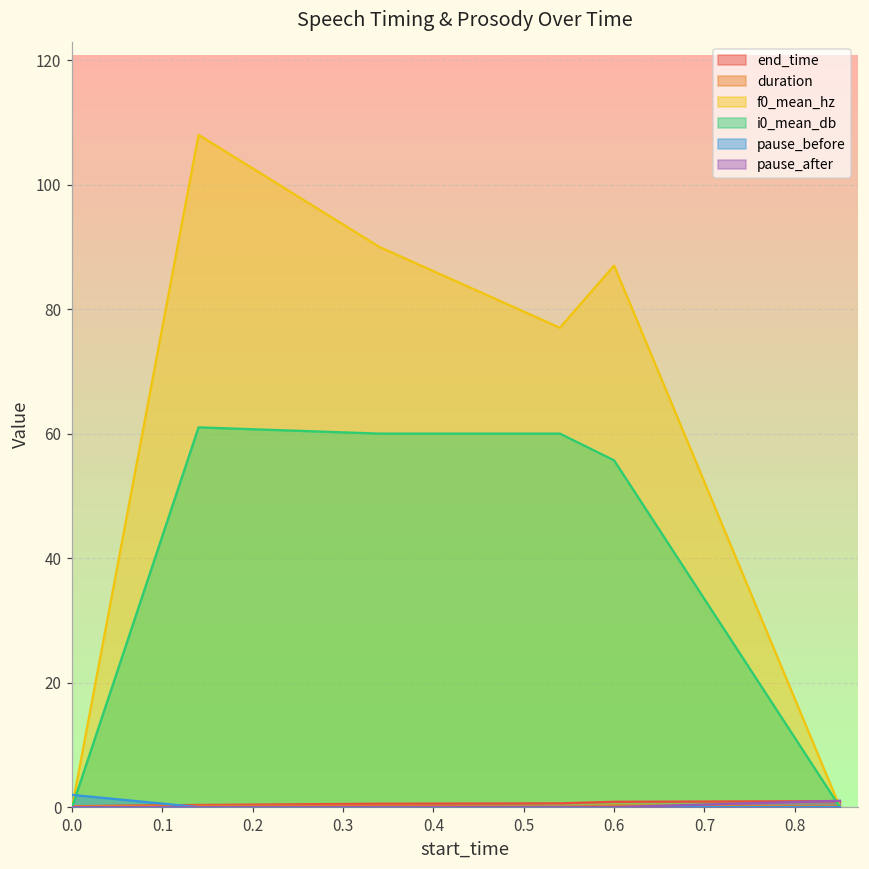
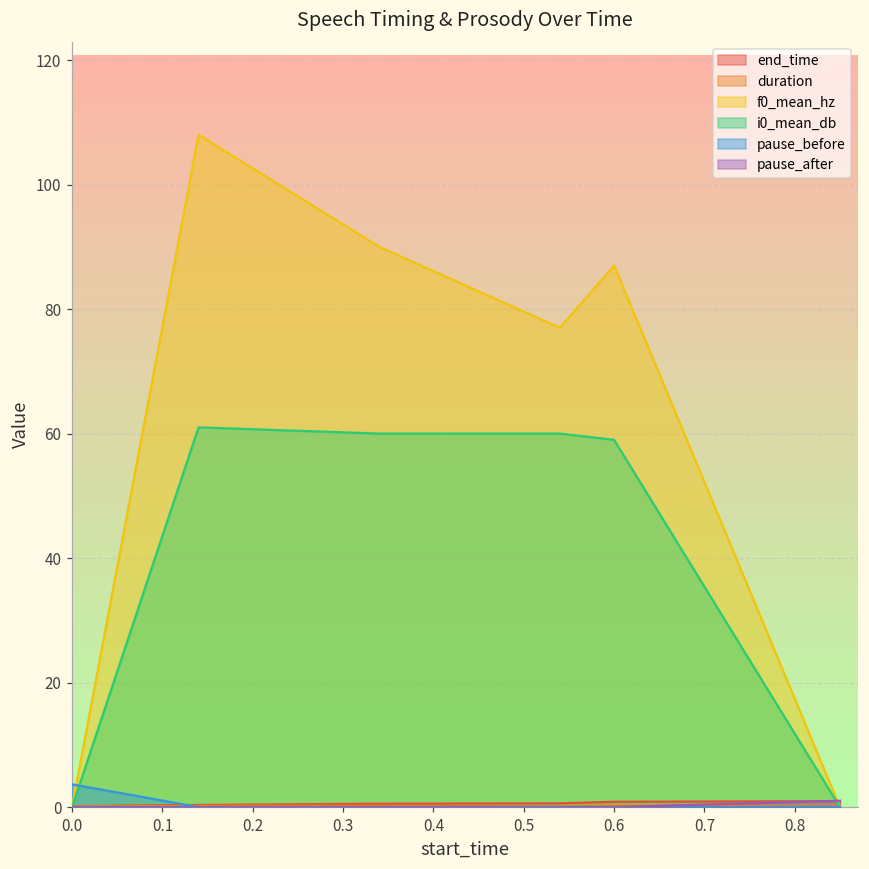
  {
    "i0_mean_db": {
-     "0.6": 56
+     "0.6": 59
    },
    "pause_before": {
-     "0.0": 2
+     "0.0": 4
    }
  }
